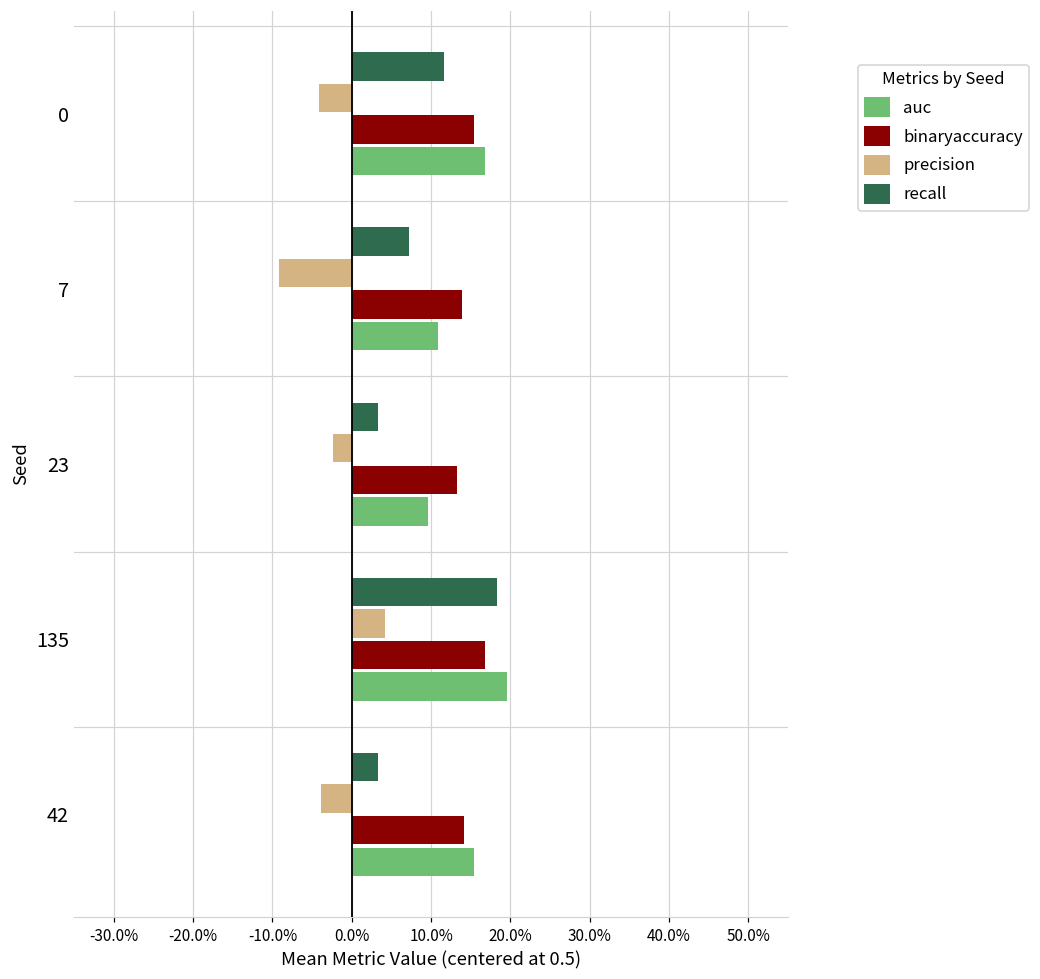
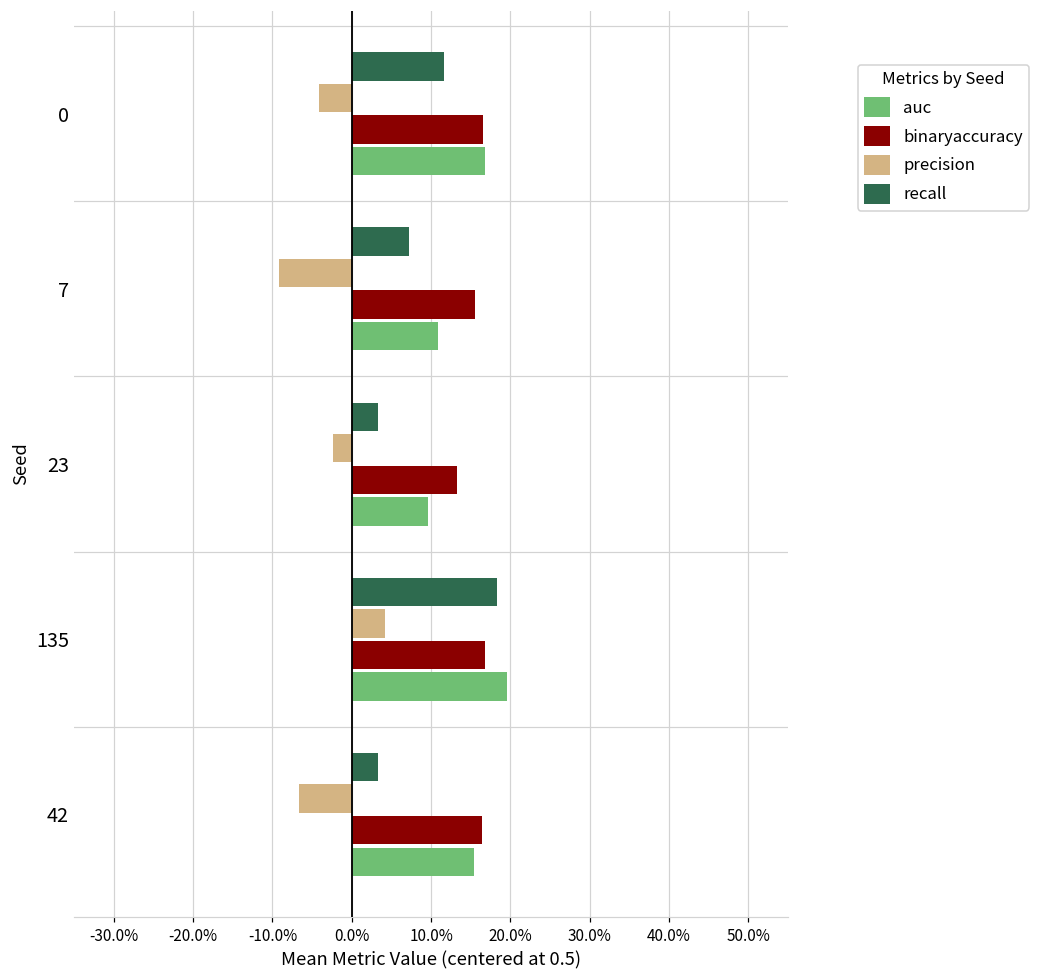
  {
    "auc": {
      "0": "17%",
      "7": "11%",
      "23": "10%",
      "135": "20%",
      "42": "15%"
    },
    "binaryaccuracy": {
-     "0": "15%",
-     "7": "14%",
+     "0": "17%",
+     "7": "16%",
      "23": "13%",
      "135": "17%",
-     "42": "14%"
+     "42": "16%"
    },
    "precision": {
      "0": "-4%",
      "7": "-9%",
      "23": "-2%",
      "135": "4%",
-     "42": "-4%"
+     "42": "-7%"
    },
    "recall": {
      "0": "12%",
      "7": "7%",
      "23": "3%",
      "135": "18%",
      "42": "3%"
    }
  }
